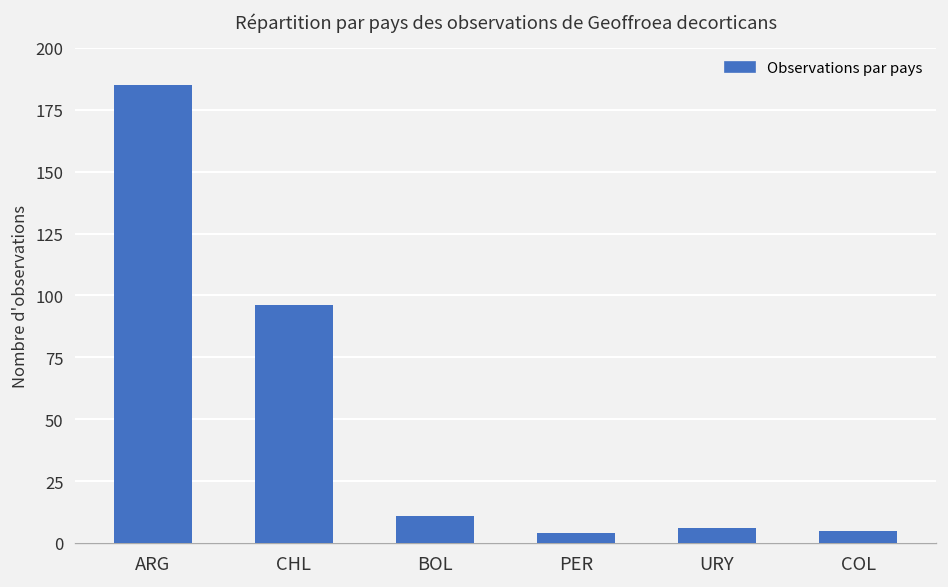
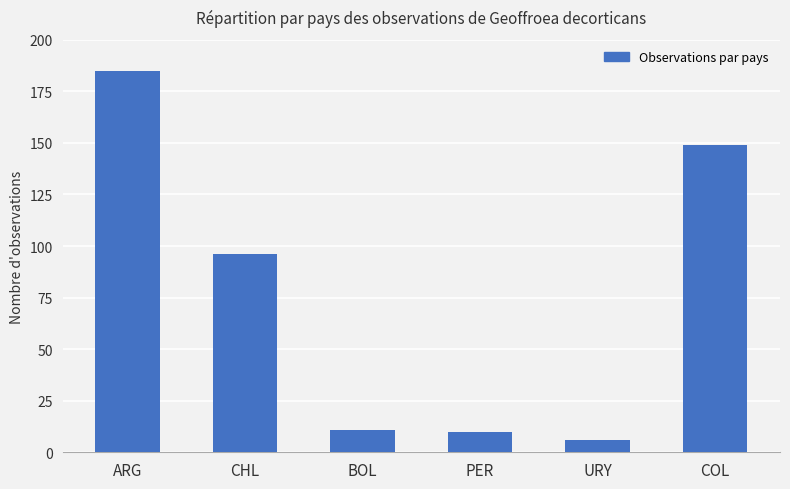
  {
    "ARG": 185,
    "CHL": 96,
    "BOL": 11,
-   "PER": 4,
+   "PER": 10,
    "URY": 6,
-   "COL": 5
+   "COL": 149
  }
